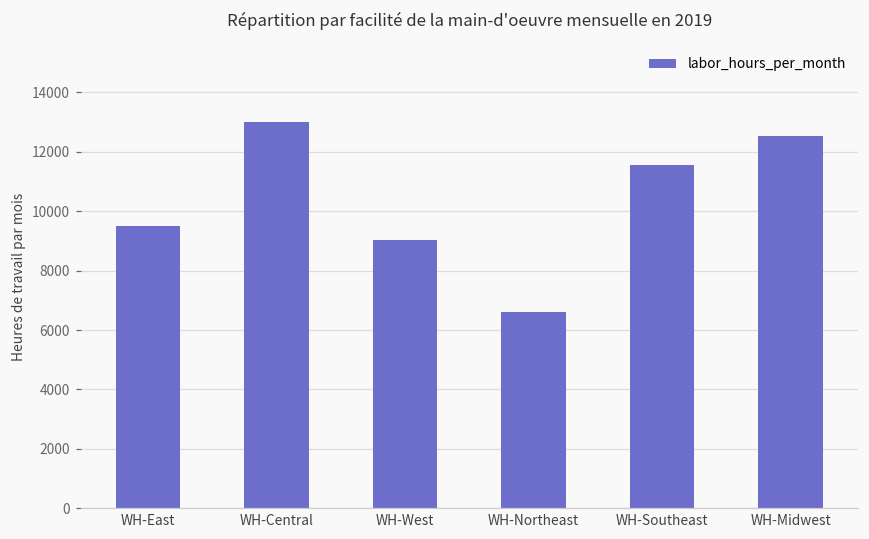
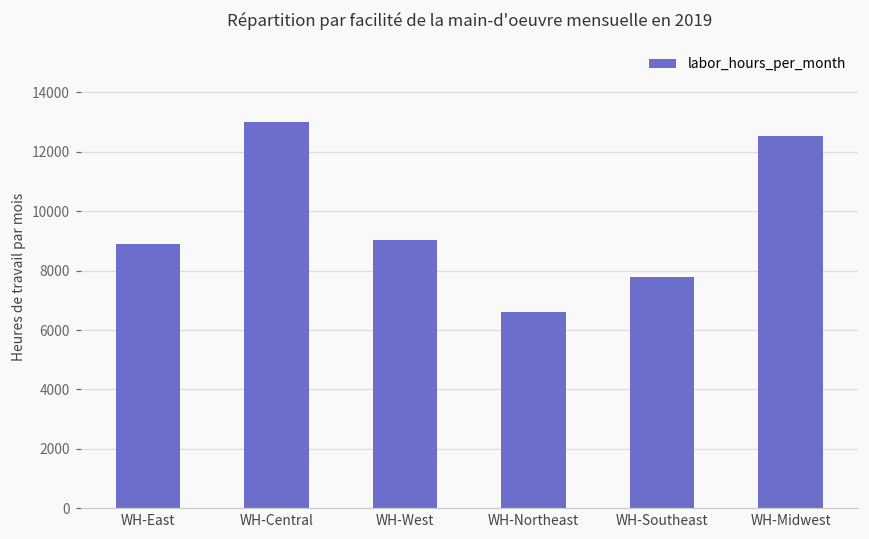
  {
-   "WH-East": 9500,
+   "WH-East": 8900,
    "WH-Central": 13000,
    "WH-West": 9000,
    "WH-Northeast": 6600,
-   "WH-Southeast": 11600,
+   "WH-Southeast": 7800,
    "WH-Midwest": 12500
  }
